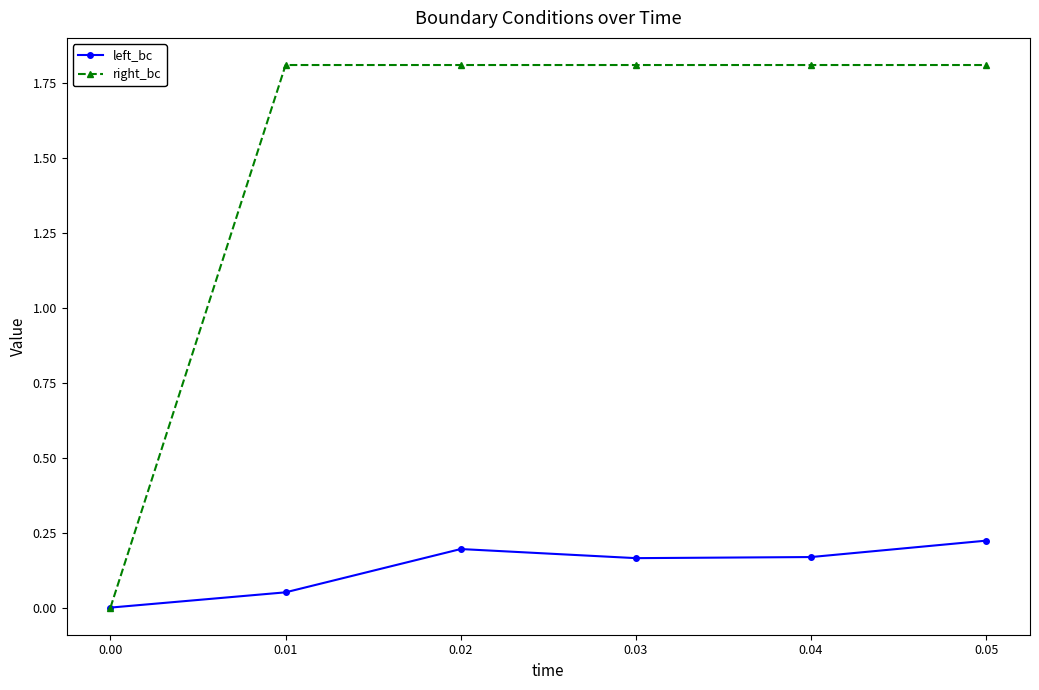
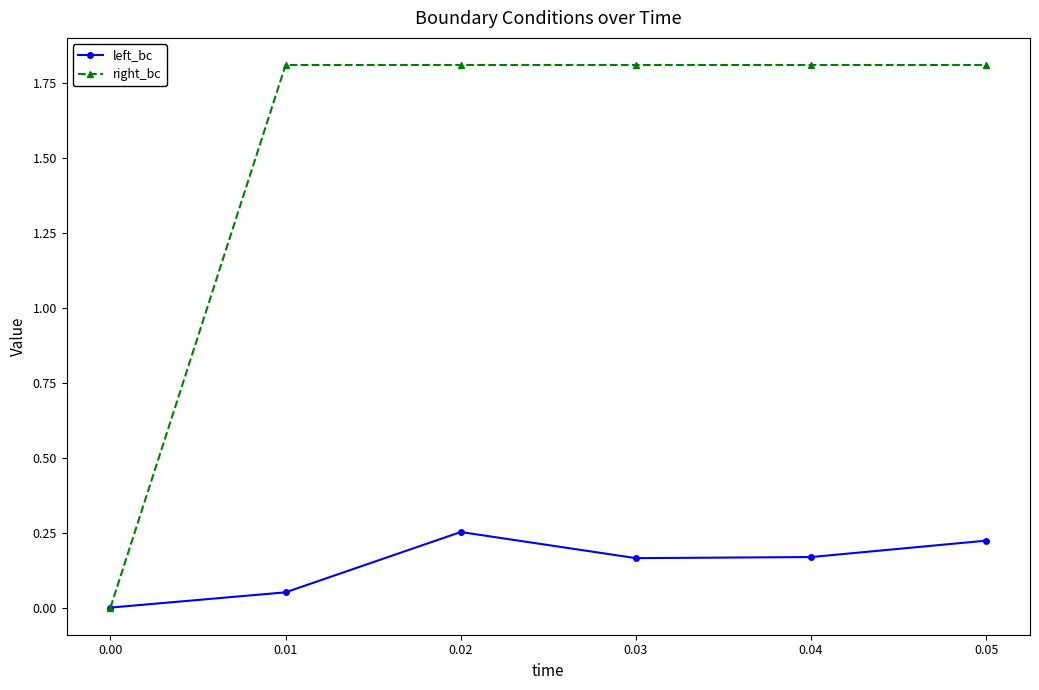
  {
    "left_bc": {
      "0.01": 0.05,
-     "0.02": 0.20,
+     "0.02": 0.25,
      "0.03": 0.17,
      "0.04": 0.17,
      "0.05": 0.22
    },
    "right_bc": {
      "0.01": 1.81,
      "0.02": 1.81,
      "0.03": 1.81,
      "0.04": 1.81,
      "0.05": 1.81
    }
  }
